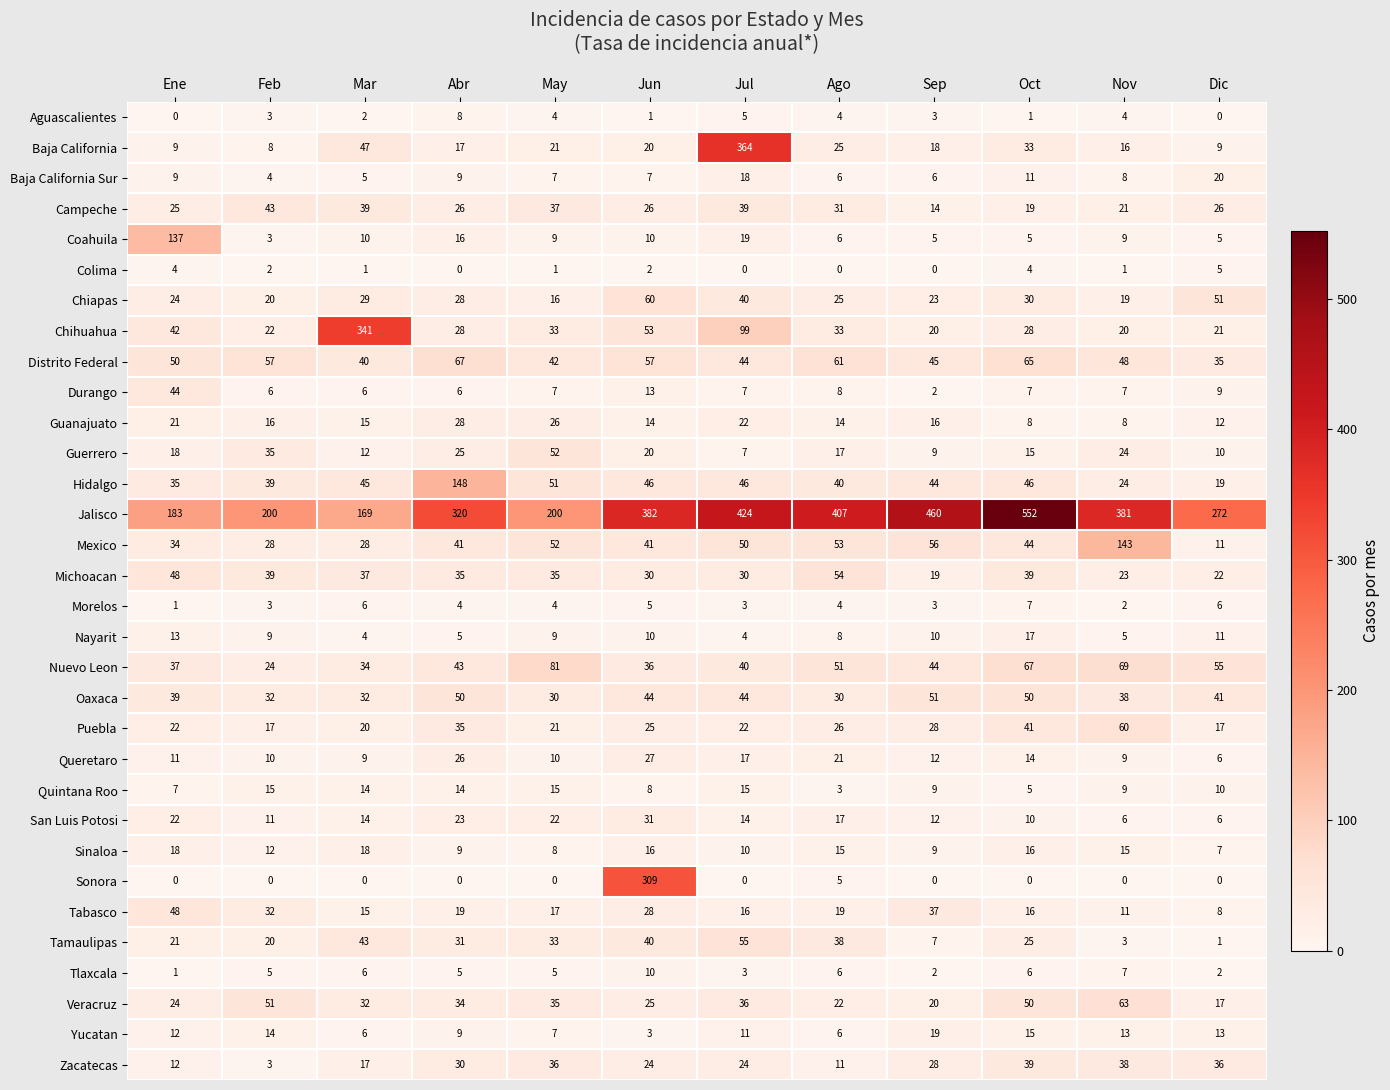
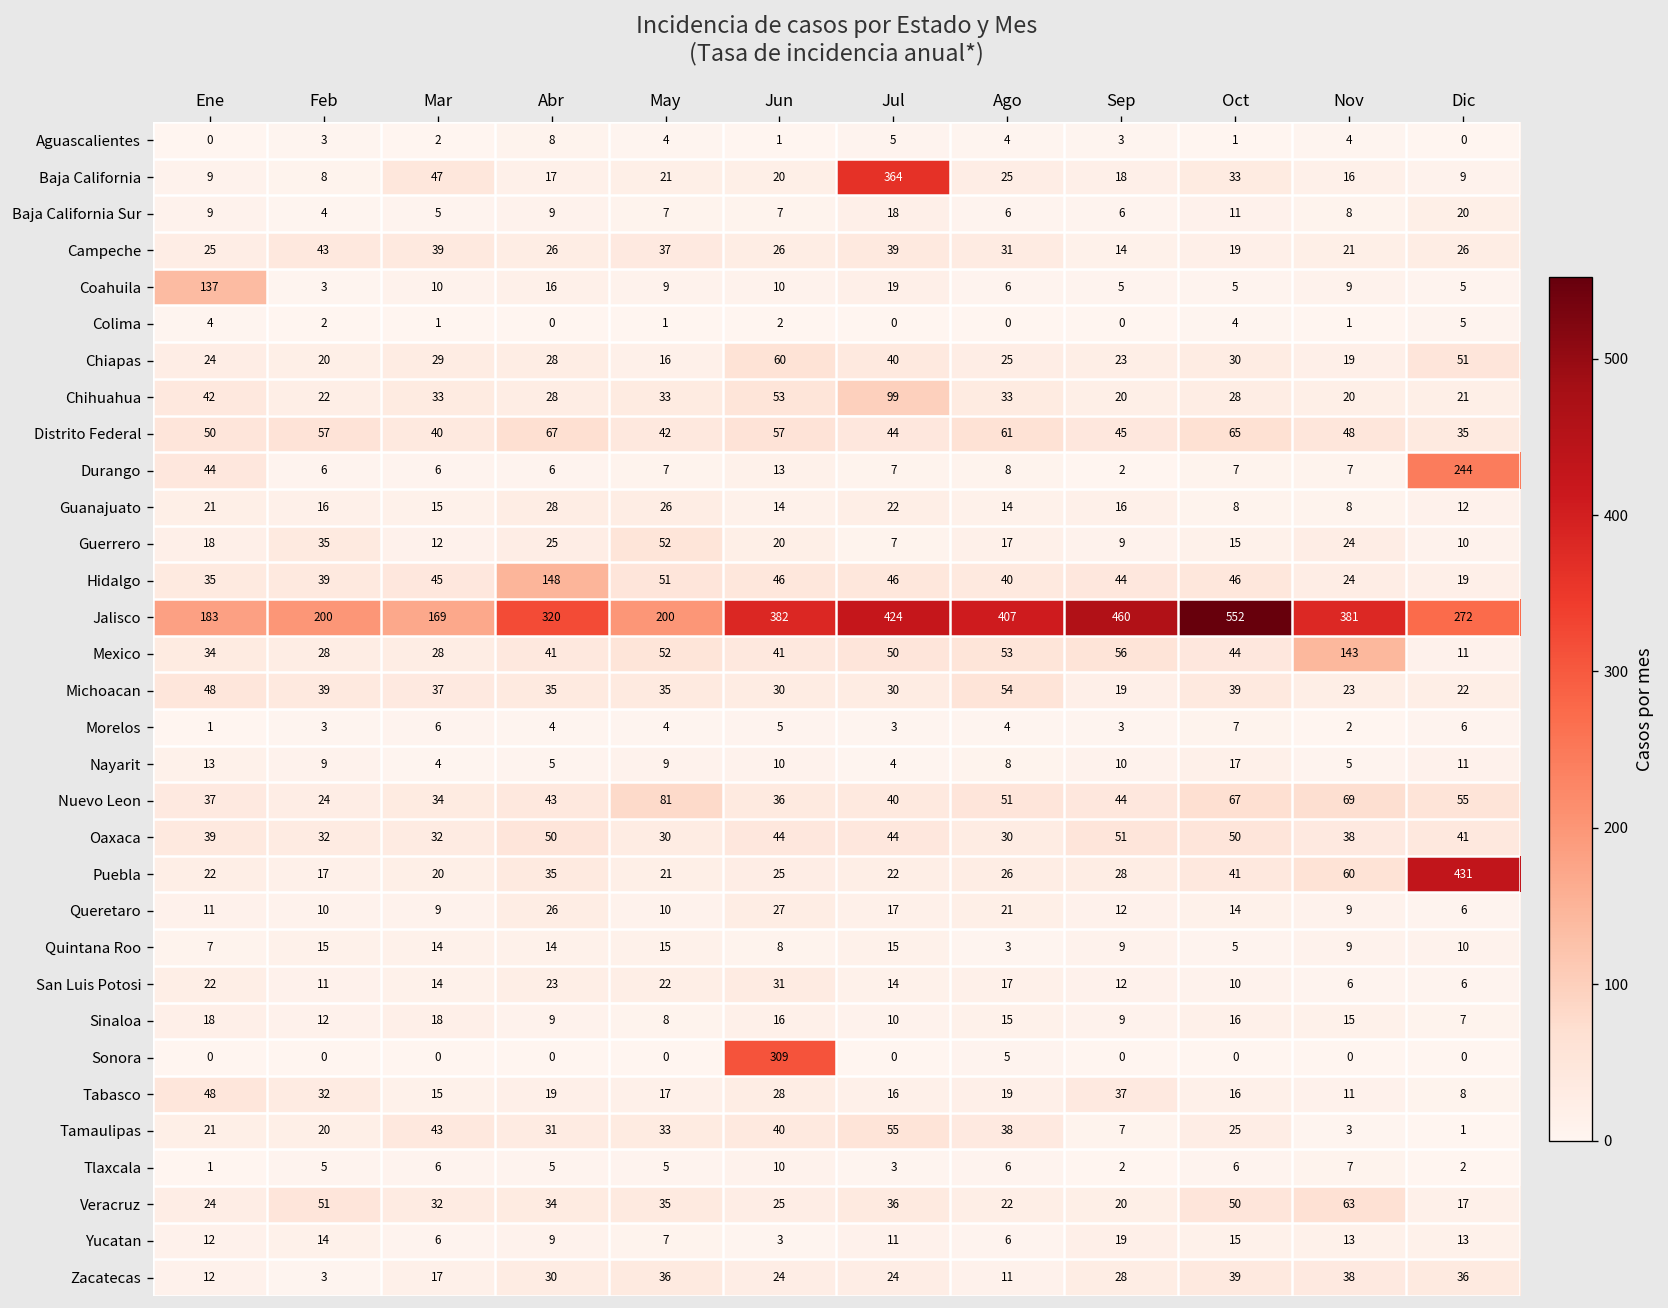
  {
    "Chihuahua": {
      "Ene": 42,
      "Feb": 22,
-     "Mar": 341,
+     "Mar": 33,
      "Abr": 28,
      "May": 33,
      "Jun": 53,
      "Jul": 99,
      "Ago": 33,
      "Sep": 20,
      "Oct": 28,
      "Nov": 20,
      "Dic": 21
    },
    "Durango": {
      "Ene": 44,
      "Feb": 6,
      "Mar": 6,
      "Abr": 6,
      "May": 7,
      "Jun": 13,
      "Jul": 7,
      "Ago": 8,
      "Sep": 2,
      "Oct": 7,
      "Nov": 7,
-     "Dic": 9
+     "Dic": 244
    },
    "Puebla": {
      "Ene": 22,
      "Feb": 17,
      "Mar": 20,
      "Abr": 35,
      "May": 21,
      "Jun": 25,
      "Jul": 22,
      "Ago": 26,
      "Sep": 28,
      "Oct": 41,
      "Nov": 60,
-     "Dic": 17
+     "Dic": 431
    }
  }
